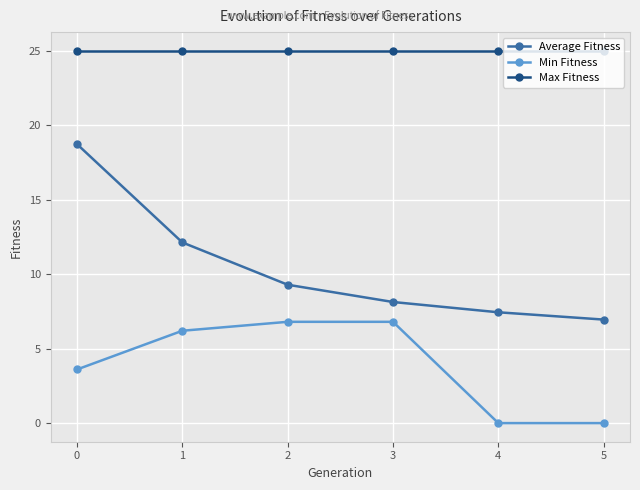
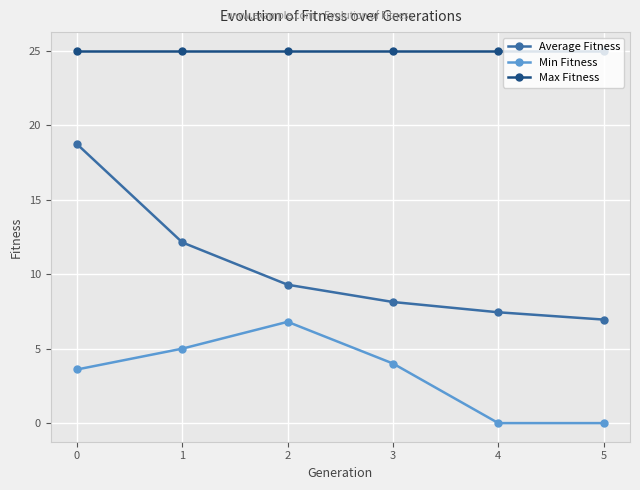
  {
    "Min Fitness": {
      "0": 3.6,
-     "1": 6.2,
+     "1": 5.0,
      "2": 6.8,
-     "3": 6.8,
+     "3": 4.0,
      "4": 0.0,
      "5": 0.0
    }
  }
